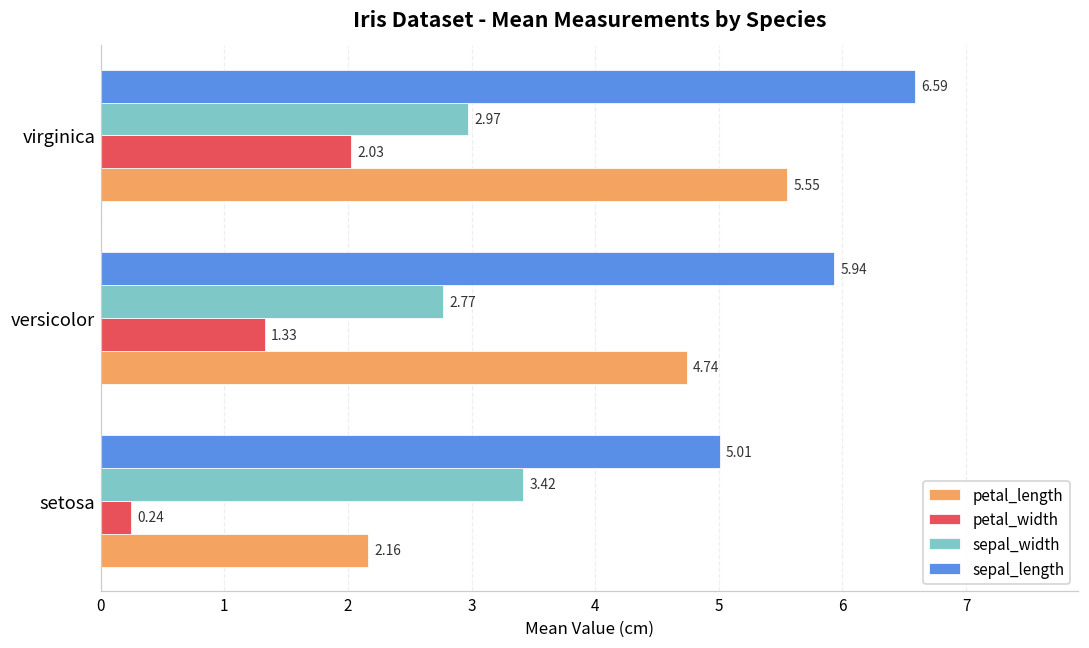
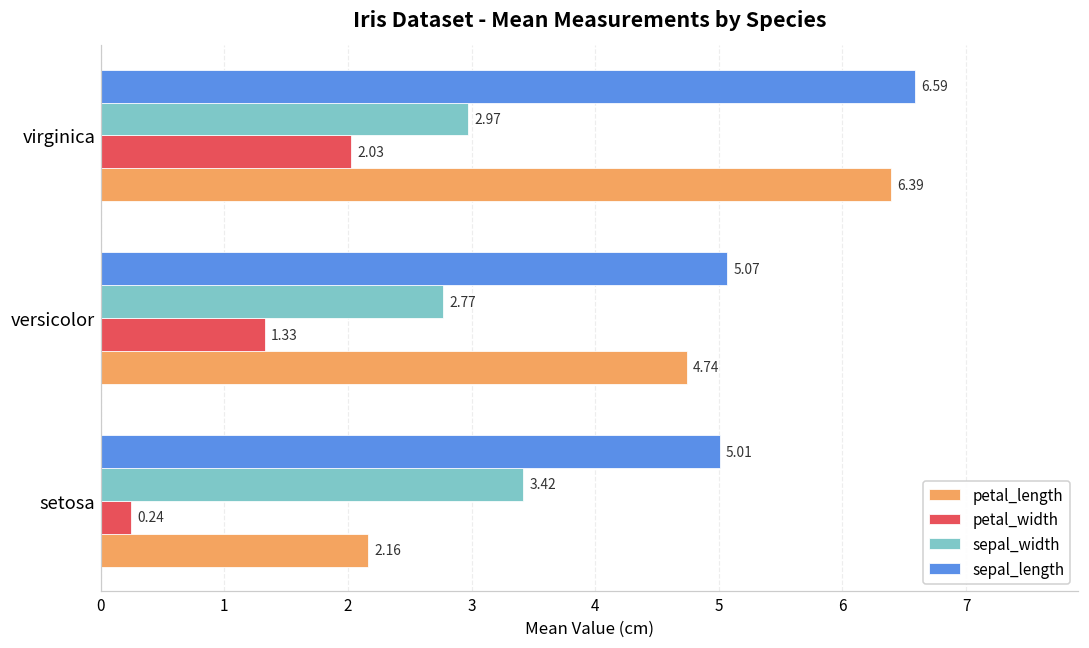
  {
    "petal_length": {
-     "virginica": 5.55,
+     "virginica": 6.39,
      "versicolor": 4.74,
      "setosa": 2.16
    },
    "petal_width": {
      "virginica": 2.03,
      "versicolor": 1.33,
      "setosa": 0.24
    },
    "sepal_width": {
      "virginica": 2.97,
      "versicolor": 2.77,
      "setosa": 3.42
    },
    "sepal_length": {
      "virginica": 6.59,
-     "versicolor": 5.94,
+     "versicolor": 5.07,
      "setosa": 5.01
    }
  }
